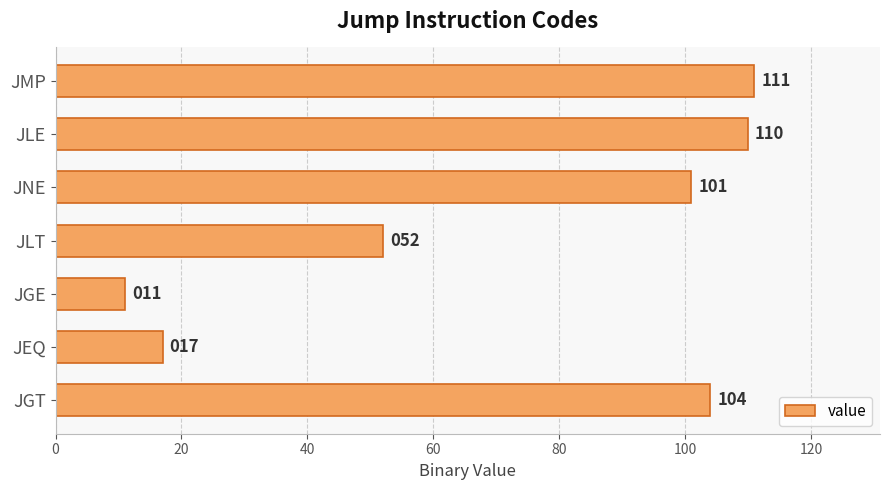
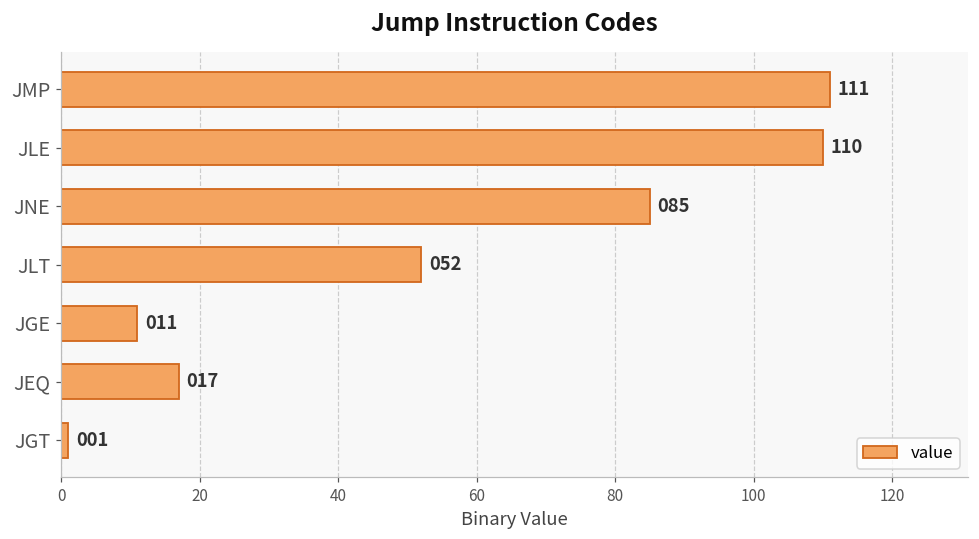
  {
    "JMP": "111",
    "JLE": "110",
-   "JNE": "101",
+   "JNE": "085",
    "JLT": "052",
    "JGE": "011",
    "JEQ": "017",
-   "JGT": "104"
+   "JGT": "001"
  }
